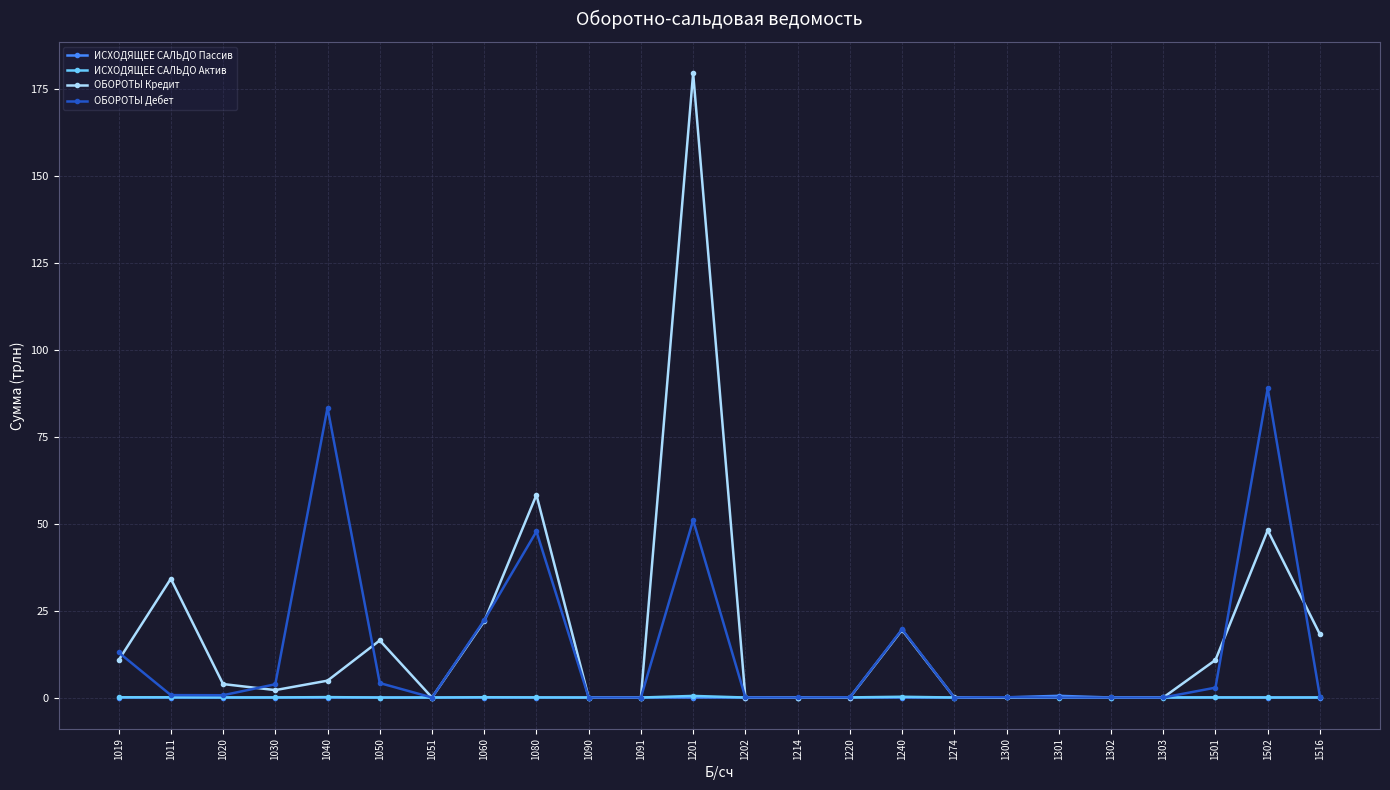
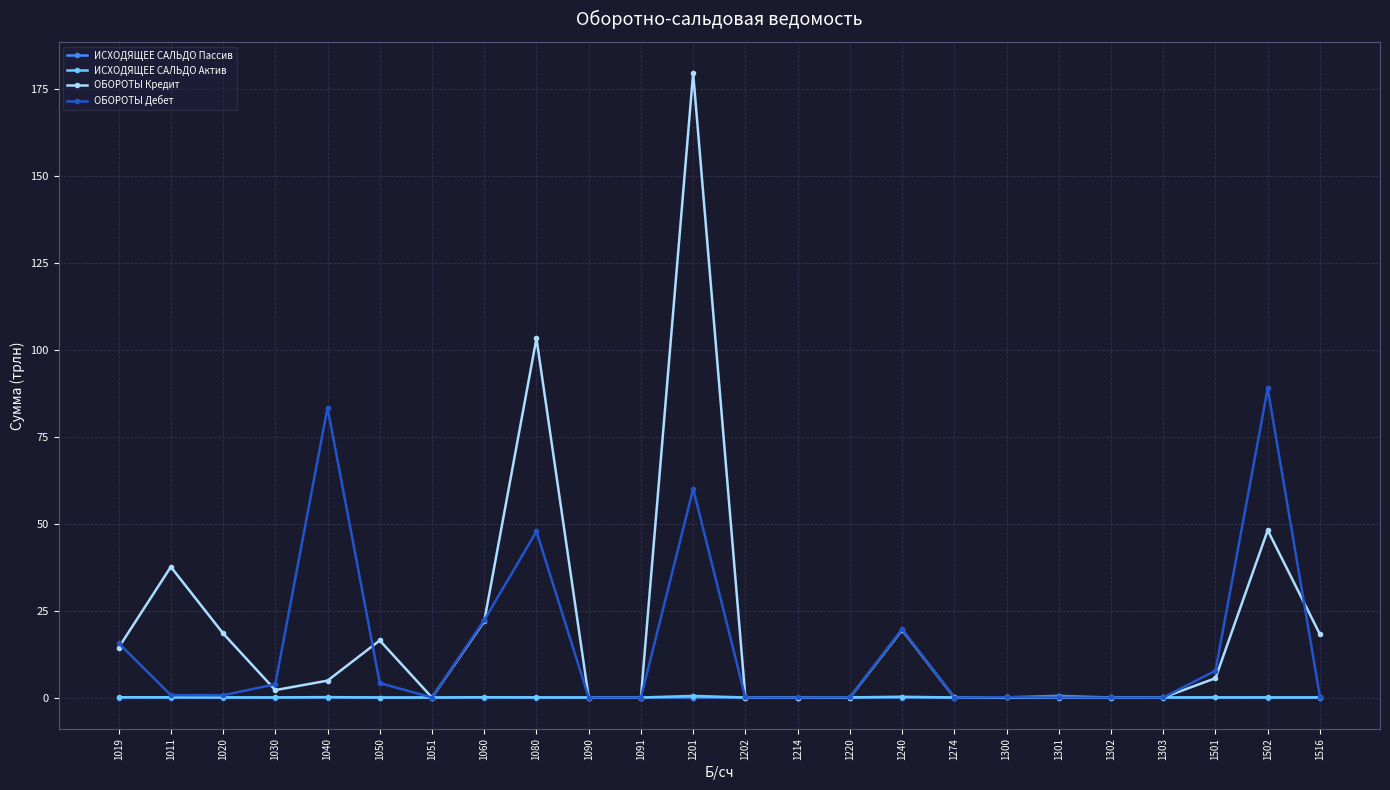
  {
    "ОБОРОТЫ Кредит": {
-     "1019": 11,
-     "1011": 34,
-     "1020": 4,
+     "1019": 14,
+     "1011": 38,
+     "1020": 18,
      "1030": 2,
      "1040": 5,
      "1050": 16,
-     "1080": 58,
+     "1080": 103,
      "1201": 179,
-     "1501": 11,
+     "1501": 6,
      "1502": 48,
      "1516": 18
    },
    "ОБОРОТЫ Дебет": {
-     "1019": 13,
+     "1019": 16,
      "1030": 4,
      "1040": 83,
      "1050": 4,
      "1080": 48,
-     "1201": 51,
-     "1501": 3,
+     "1201": 60,
+     "1501": 8,
      "1502": 89
    }
  }
